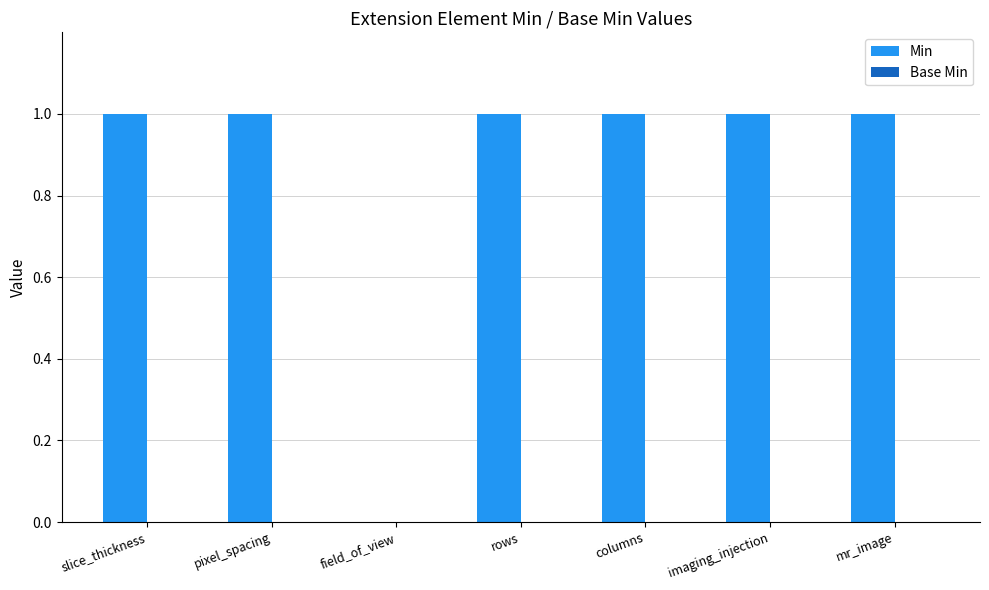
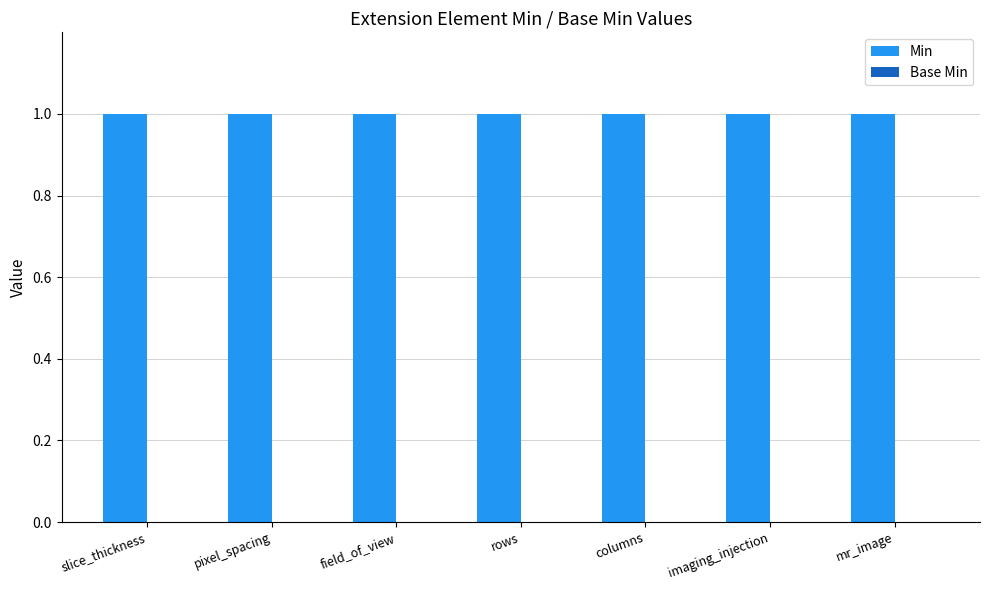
  {
    "Min": {
      "slice_thickness": 1,
      "pixel_spacing": 1,
-     "field_of_view": 0,
+     "field_of_view": 1,
      "rows": 1,
      "columns": 1,
      "imaging_injection": 1,
      "mr_image": 1
    },
    "Base Min": {
      "slice_thickness": 0,
      "pixel_spacing": 0,
      "field_of_view": 0,
      "rows": 0,
      "columns": 0,
      "imaging_injection": 0,
      "mr_image": 0
    }
  }
